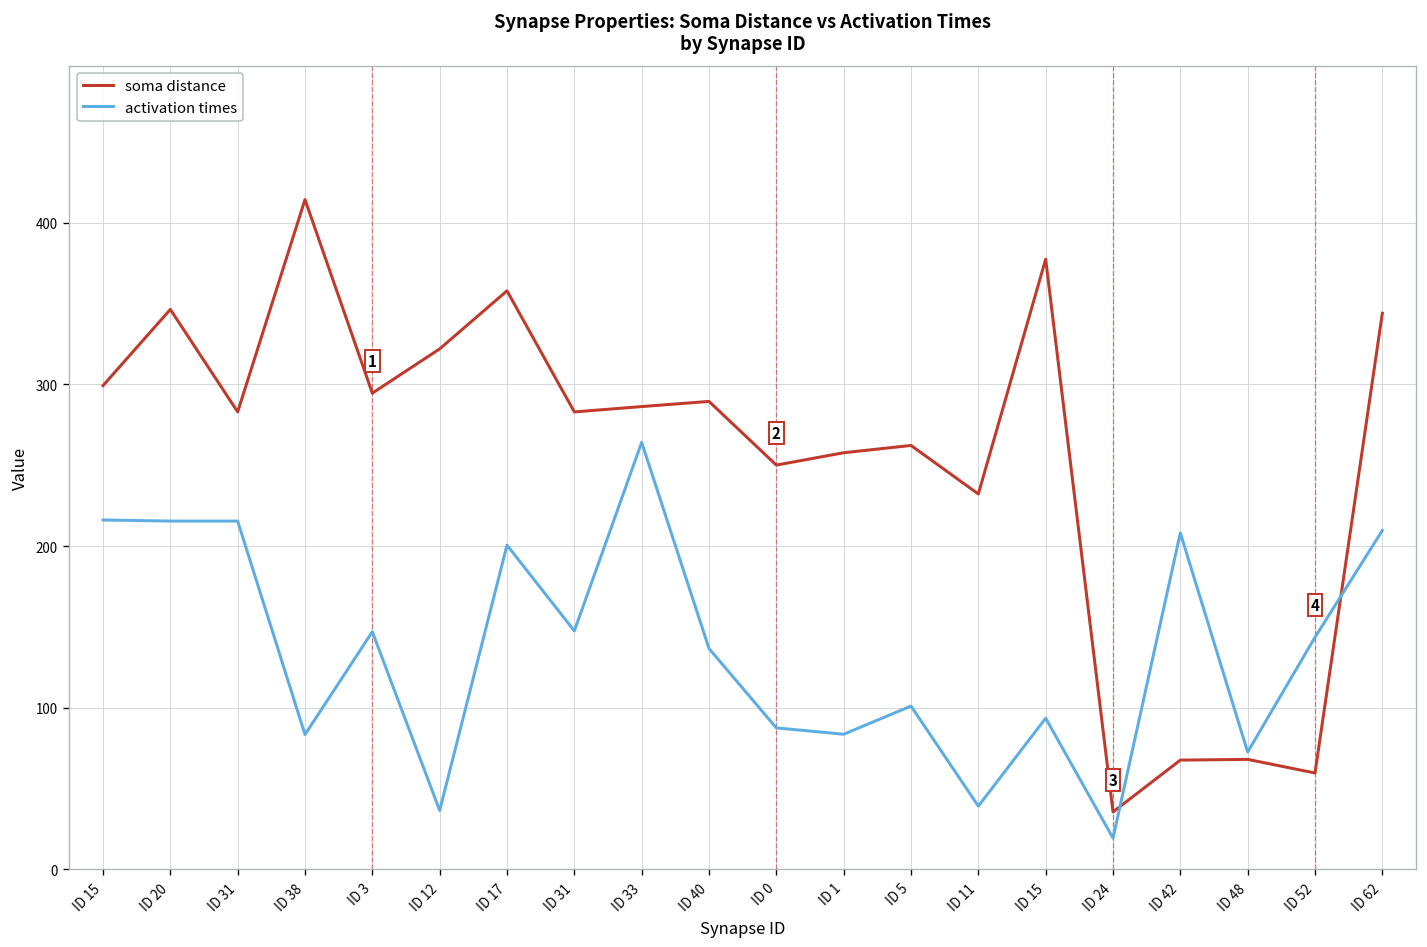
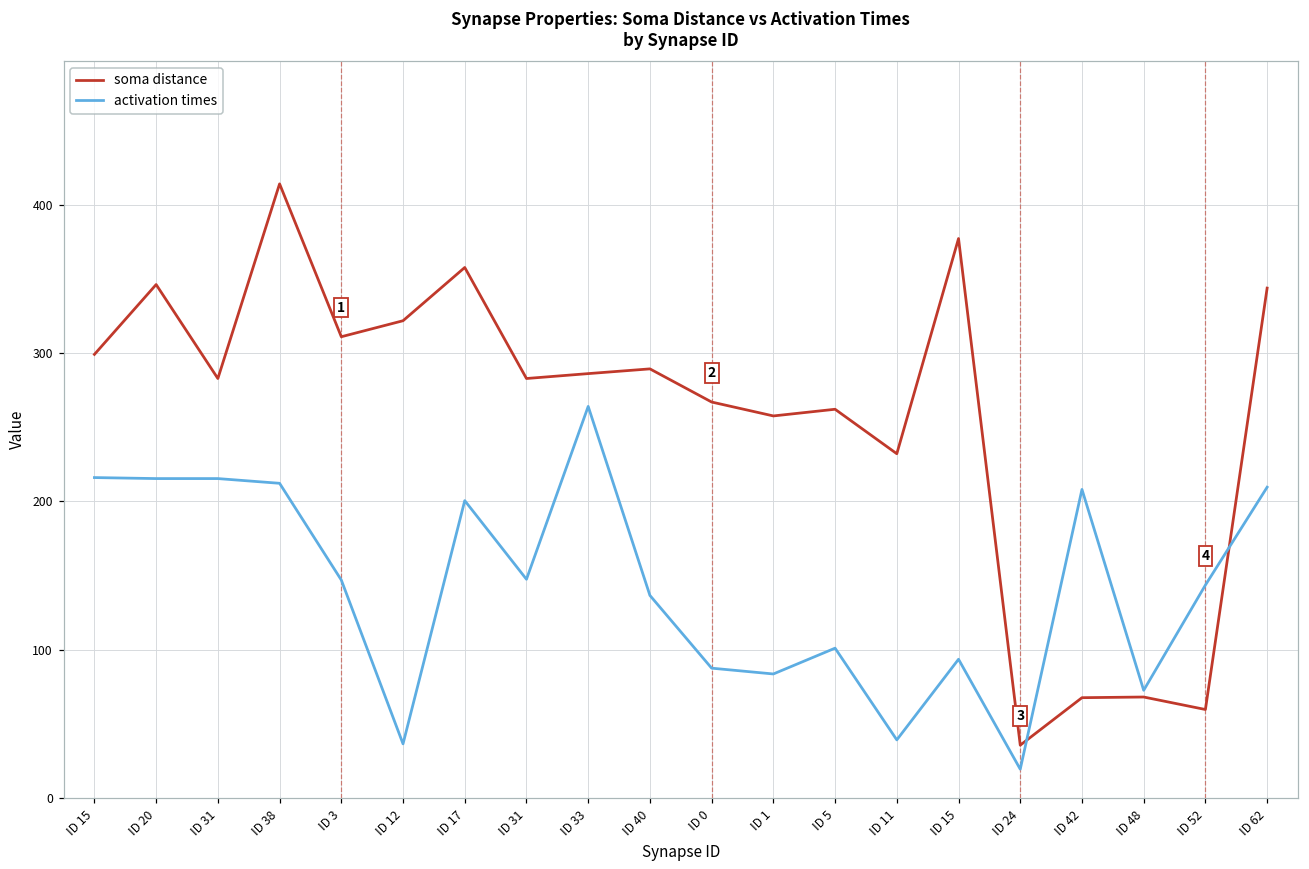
  {
    "soma distance": {
      "ID 20": 346,
      "ID 38": 414,
-     "ID 3": 295,
+     "ID 3": 311,
      "ID 12": 322,
      "ID 17": 358,
      "ID 33": 286,
      "ID 40": 289,
-     "ID 0": 250,
+     "ID 0": 267,
      "ID 1": 258,
      "ID 5": 262,
      "ID 11": 232,
      "ID 42": 68,
      "ID 48": 68,
      "ID 52": 60,
      "ID 62": 344
    },
    "activation times": {
      "ID 20": 215,
-     "ID 38": 83,
+     "ID 38": 212,
      "ID 3": 147,
      "ID 12": 36,
      "ID 17": 201,
      "ID 33": 264,
      "ID 40": 137,
      "ID 0": 88,
      "ID 1": 84,
      "ID 5": 101,
      "ID 11": 39,
      "ID 24": 19,
      "ID 42": 208,
      "ID 48": 73,
      "ID 62": 210
    }
  }
